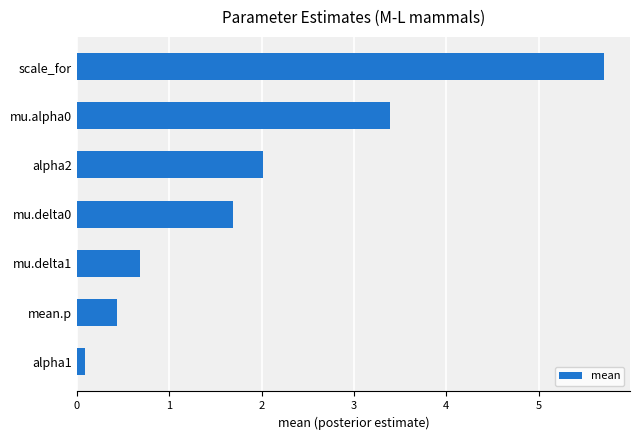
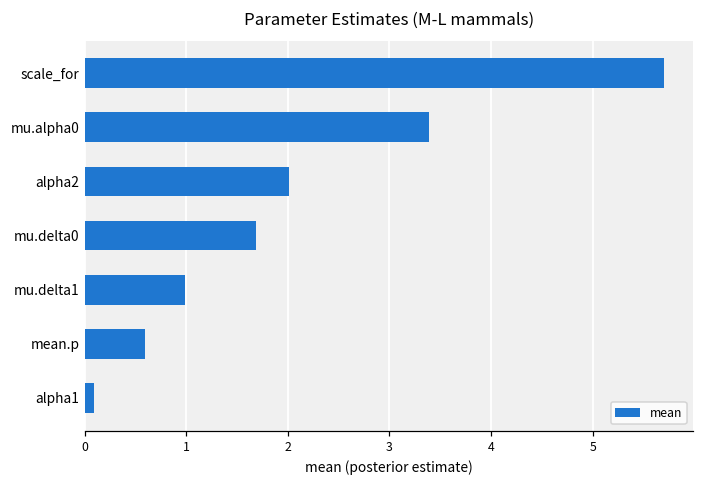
  {
    "scale_for": 5.7,
    "mu.alpha0": 3.4,
    "alpha2": 2.0,
    "mu.delta0": 1.7,
-   "mu.delta1": 0.7,
-   "mean.p": 0.4,
+   "mu.delta1": 1.0,
+   "mean.p": 0.6,
    "alpha1": 0.1
  }
